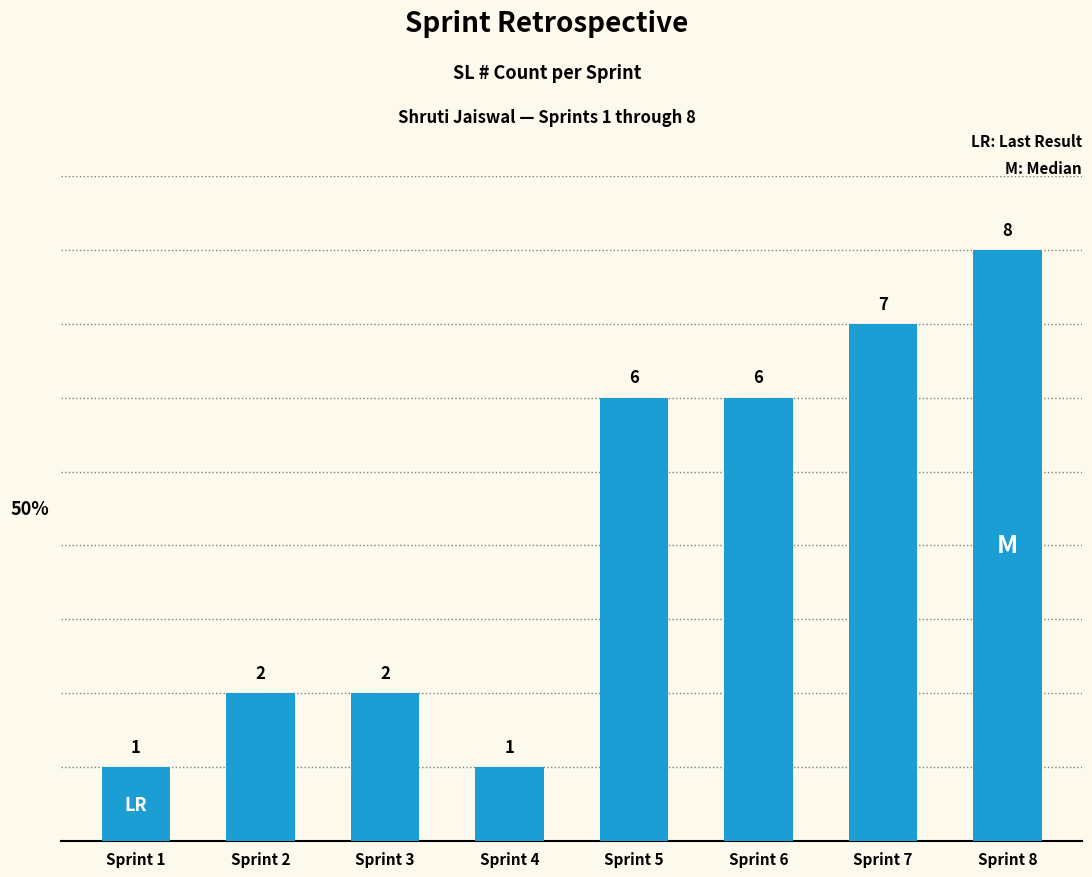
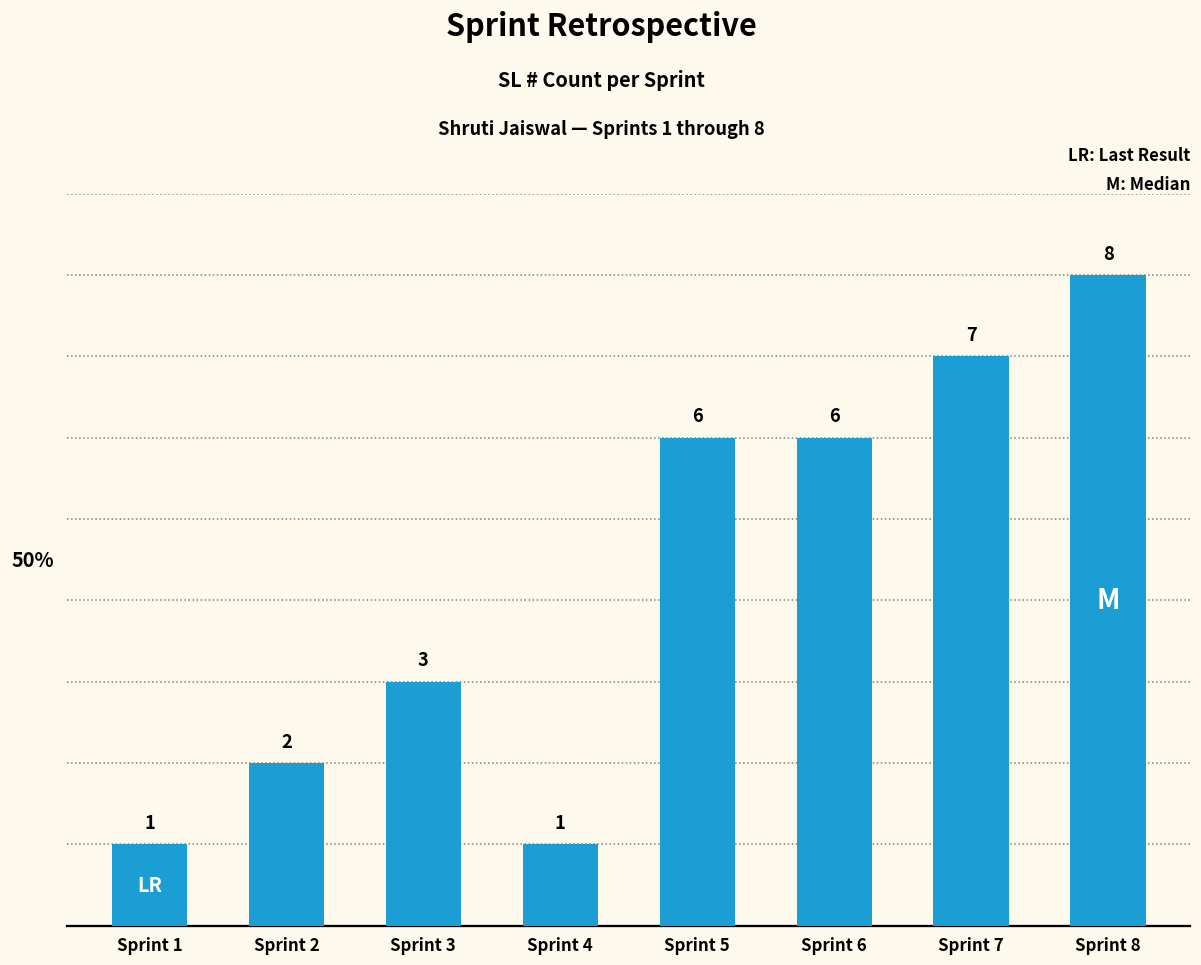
  {
    "Sprint 1": 1,
    "Sprint 2": 2,
-   "Sprint 3": 2,
+   "Sprint 3": 3,
    "Sprint 4": 1,
    "Sprint 5": 6,
    "Sprint 6": 6,
    "Sprint 7": 7,
    "Sprint 8": 8
  }
